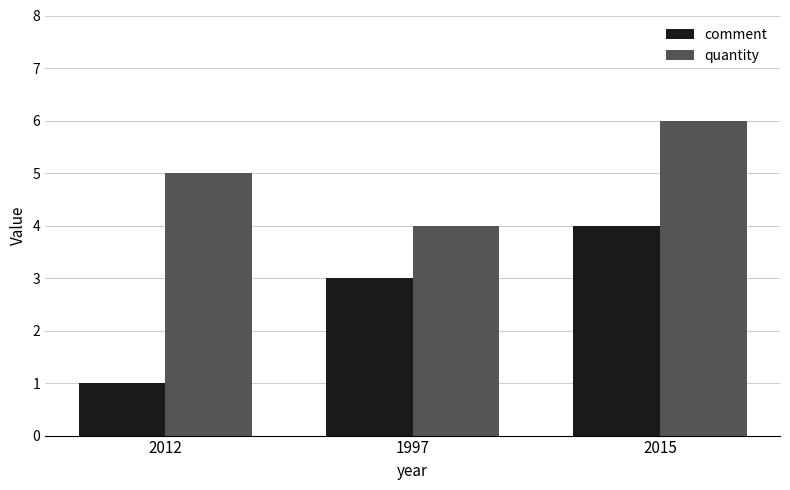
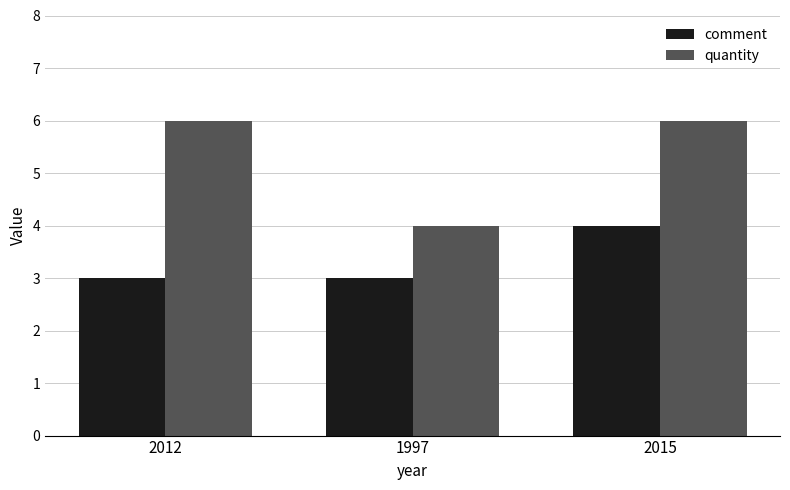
  {
    "comment": {
-     "2012": 1,
+     "2012": 3,
      "1997": 3,
      "2015": 4
    },
    "quantity": {
-     "2012": 5,
+     "2012": 6,
      "1997": 4,
      "2015": 6
    }
  }
